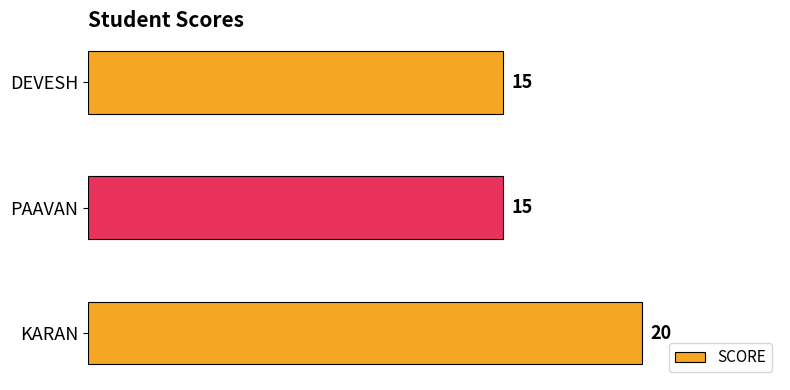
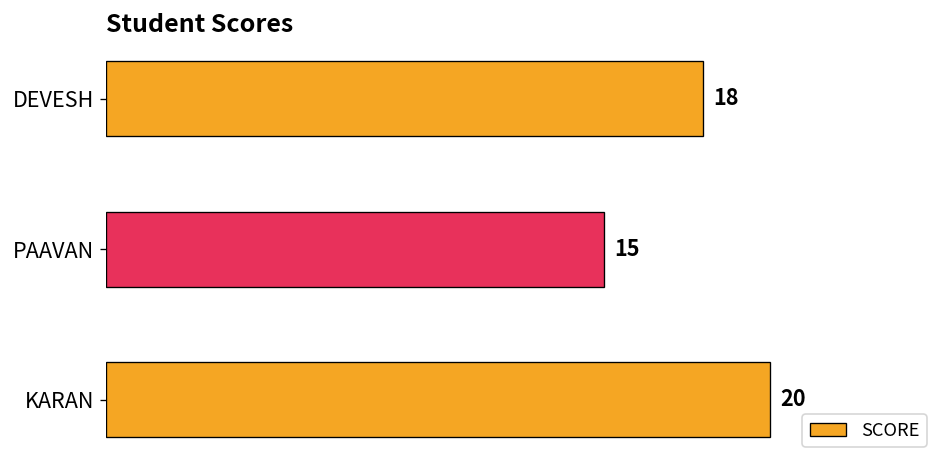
  {
-   "DEVESH": 15,
+   "DEVESH": 18,
    "PAAVAN": 15,
    "KARAN": 20
  }
